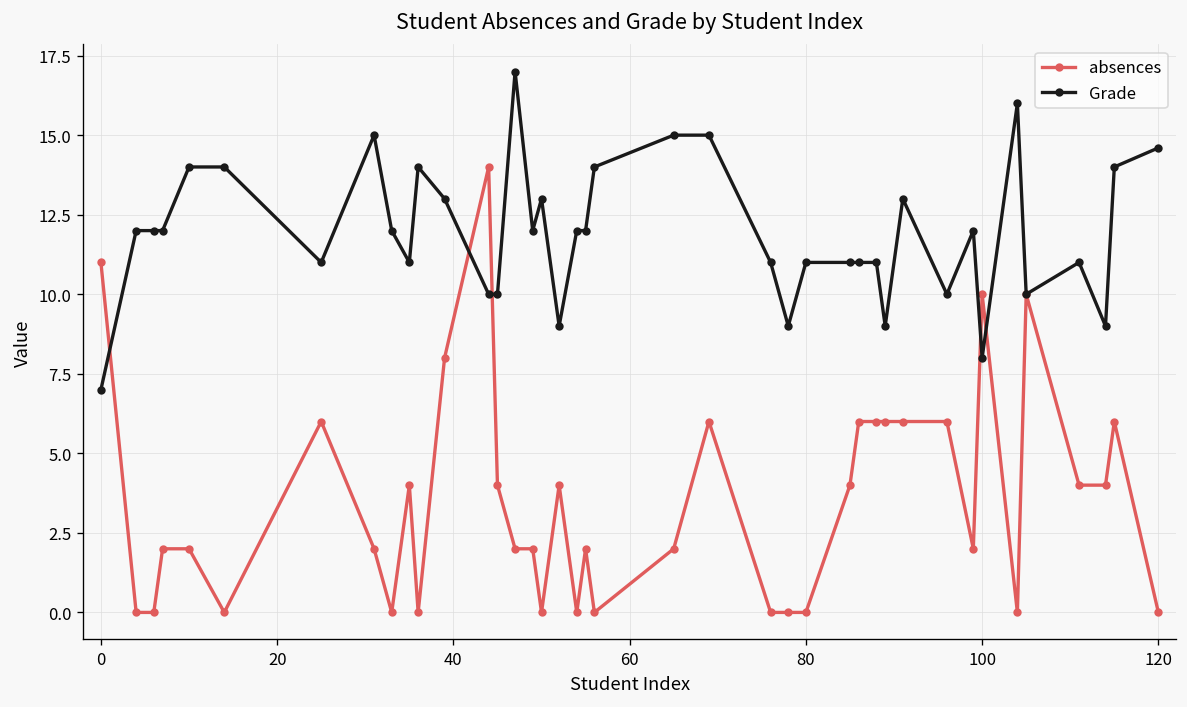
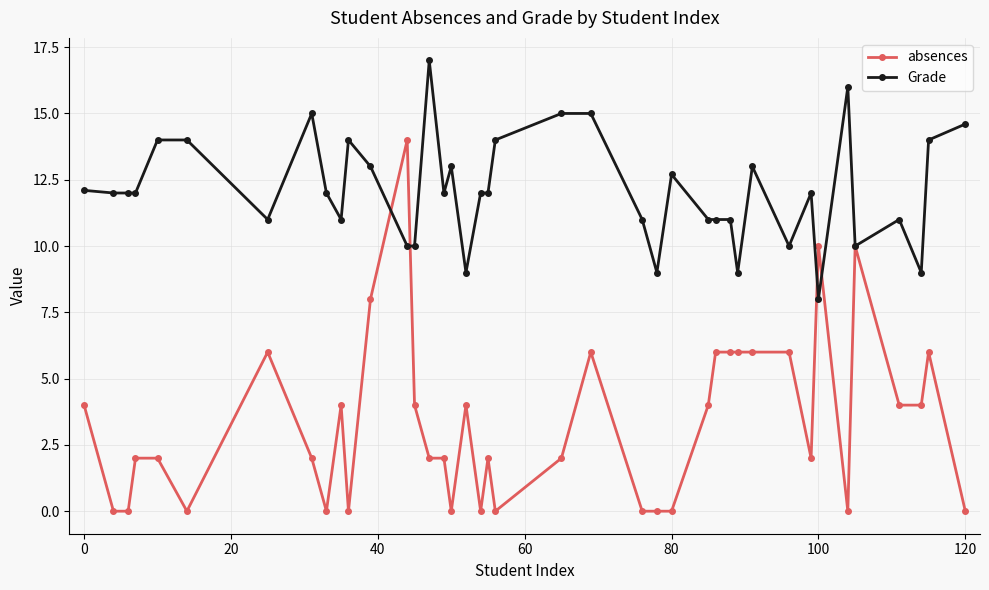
  {
    "absences": {
-     "0": 11,
+     "0": 4,
      "80": 0,
      "100": 10,
      "120": 0
    },
    "Grade": {
-     "0": 7.0,
-     "80": 11.0,
+     "0": 12.1,
+     "80": 12.7,
      "100": 8.0,
      "120": 14.6
    }
  }
